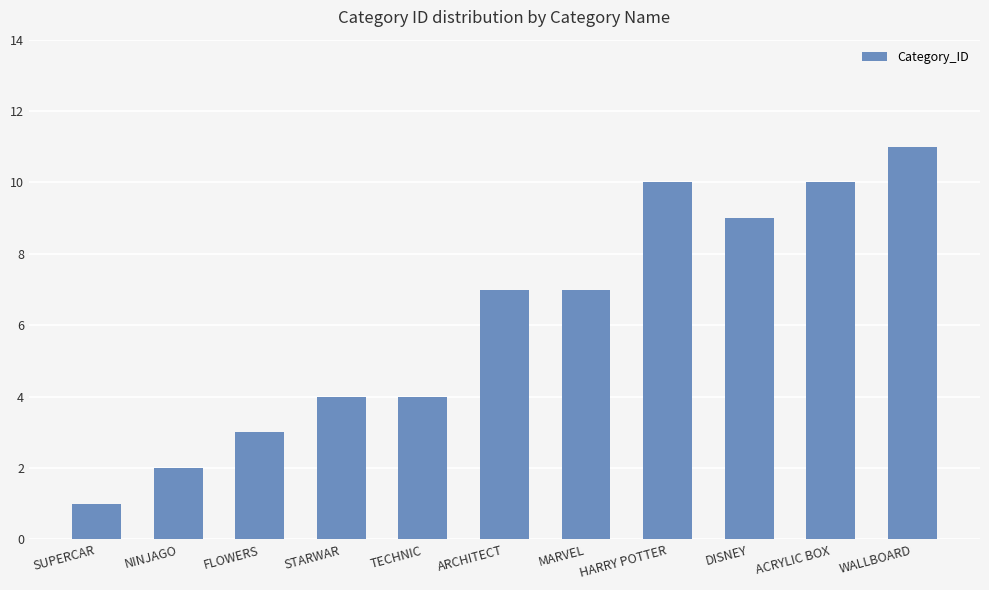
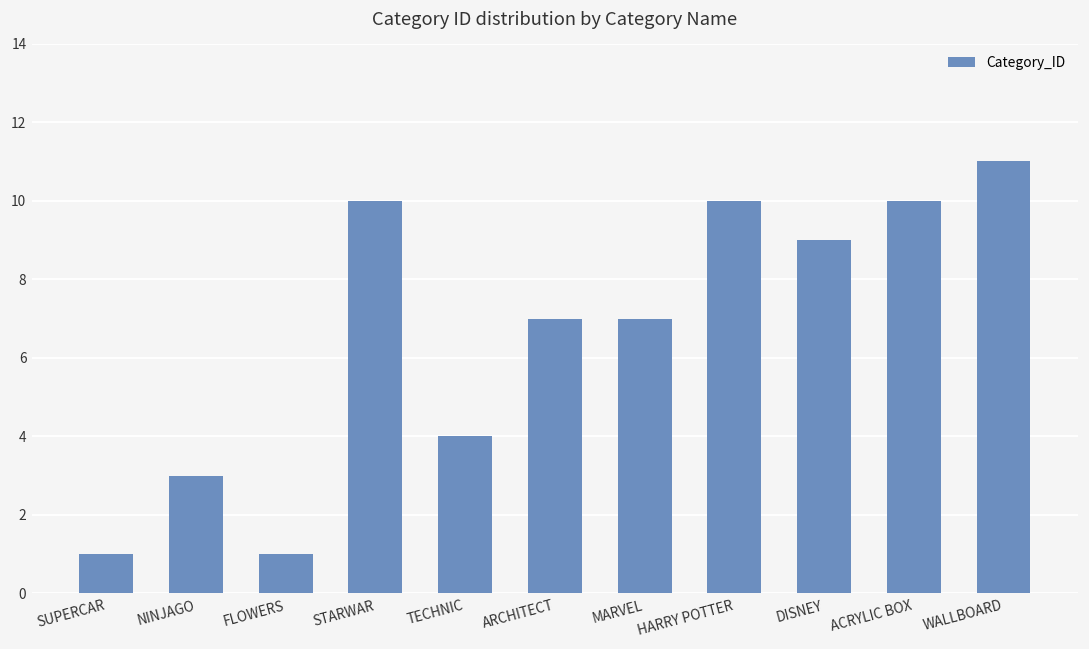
  {
    "SUPERCAR": 1,
-   "NINJAGO": 2,
-   "FLOWERS": 3,
-   "STARWAR": 4,
+   "NINJAGO": 3,
+   "FLOWERS": 1,
+   "STARWAR": 10,
    "TECHNIC": 4,
    "ARCHITECT": 7,
    "MARVEL": 7,
    "HARRY POTTER": 10,
    "DISNEY": 9,
    "ACRYLIC BOX": 10,
    "WALLBOARD": 11
  }
